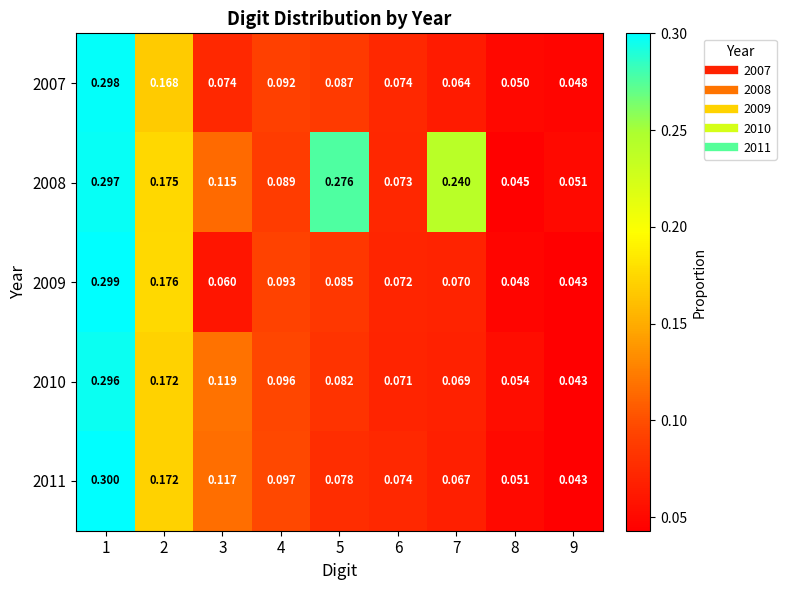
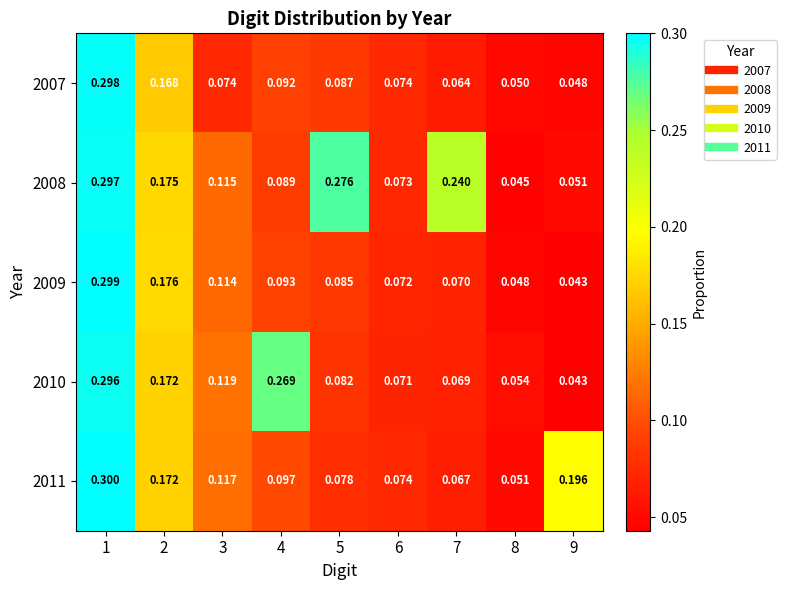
  {
    "2007": {
      "1": 0.298,
      "2": 0.168,
      "3": 0.074,
      "4": 0.092,
      "5": 0.087,
      "6": 0.074,
      "7": 0.064,
      "8": 0.050,
      "9": 0.048
    },
    "2008": {
      "1": 0.297,
      "2": 0.175,
      "3": 0.115,
      "4": 0.089,
      "5": 0.276,
      "6": 0.073,
      "7": 0.240,
      "8": 0.045,
      "9": 0.051
    },
    "2009": {
      "1": 0.299,
      "2": 0.176,
-     "3": 0.060,
+     "3": 0.114,
      "4": 0.093,
      "5": 0.085,
      "6": 0.072,
      "7": 0.070,
      "8": 0.048,
      "9": 0.043
    },
    "2010": {
      "1": 0.296,
      "2": 0.172,
      "3": 0.119,
-     "4": 0.096,
+     "4": 0.269,
      "5": 0.082,
      "6": 0.071,
      "7": 0.069,
      "8": 0.054,
      "9": 0.043
    },
    "2011": {
      "1": 0.300,
      "2": 0.172,
      "3": 0.117,
      "4": 0.097,
      "5": 0.078,
      "6": 0.074,
      "7": 0.067,
      "8": 0.051,
-     "9": 0.043
+     "9": 0.196
    }
  }
